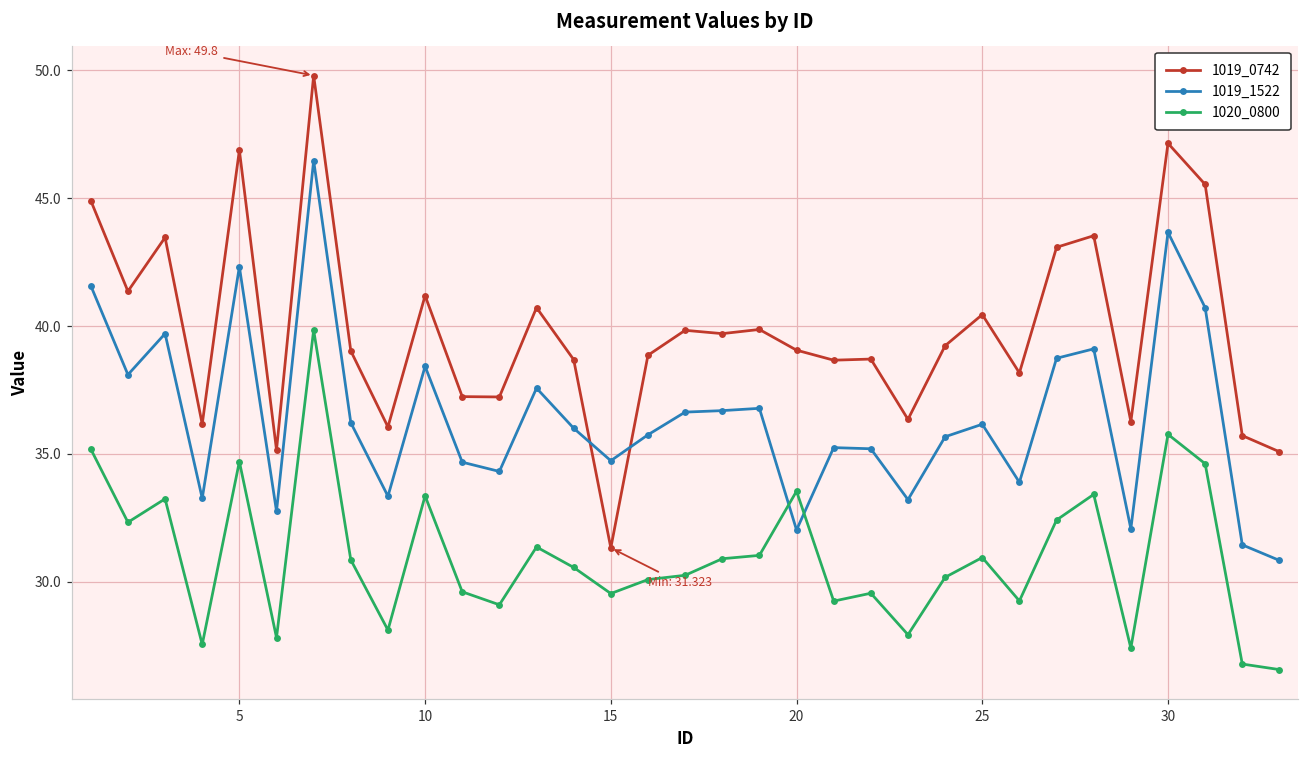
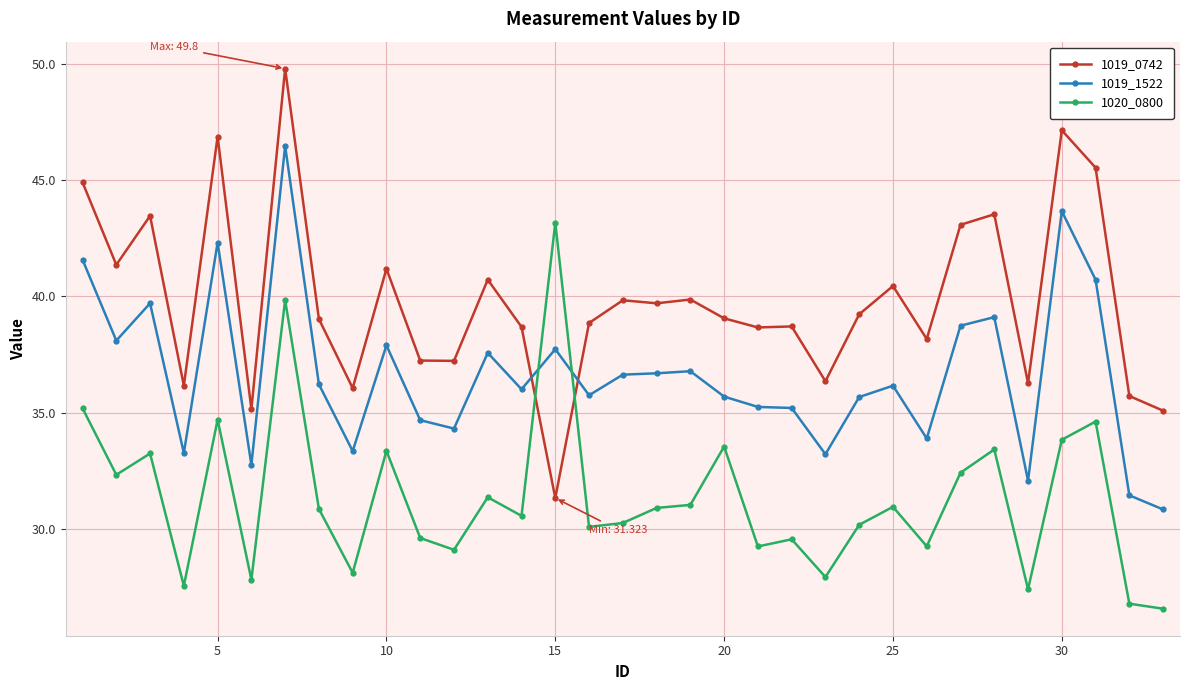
  {
    "1019_0742": {
      "5": 46.9,
      "10": 41.2,
      "15": 31.3,
      "20": 39.1,
      "25": 40.4,
      "30": 47.1
    },
    "1019_1522": {
      "5": 42.3,
-     "10": 38.4,
-     "15": 34.7,
-     "20": 32.0,
+     "10": 37.9,
+     "15": 37.7,
+     "20": 35.7,
      "25": 36.2,
      "30": 43.7
    },
    "1020_0800": {
      "5": 34.7,
      "10": 33.4,
-     "15": 29.5,
+     "15": 43.2,
      "20": 33.5,
      "25": 30.9,
-     "30": 35.8
+     "30": 33.8
    }
  }
